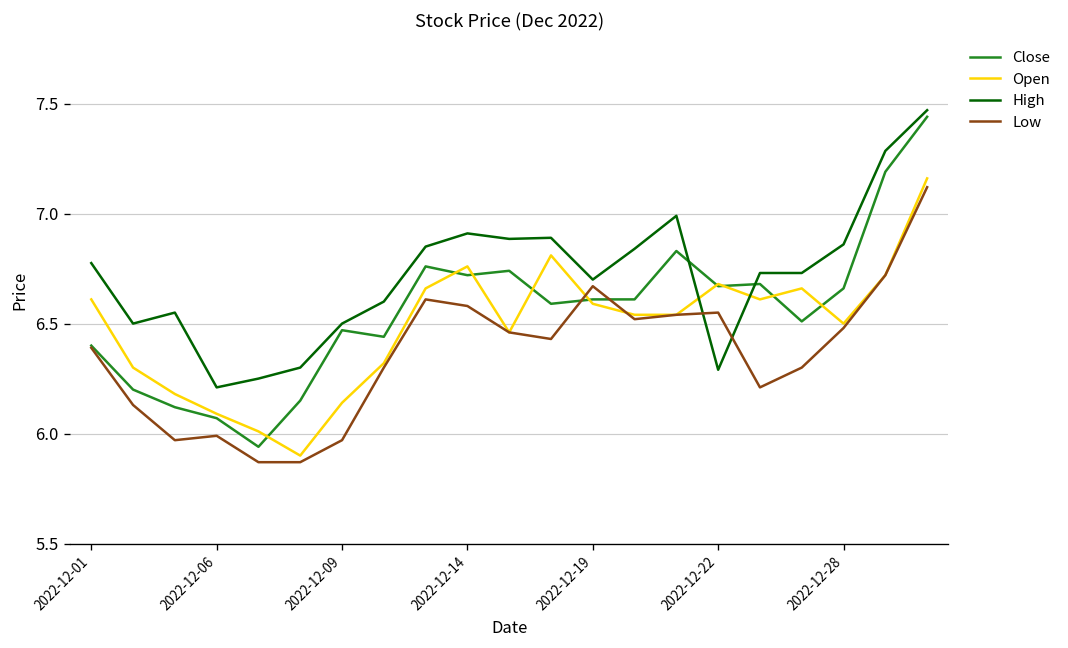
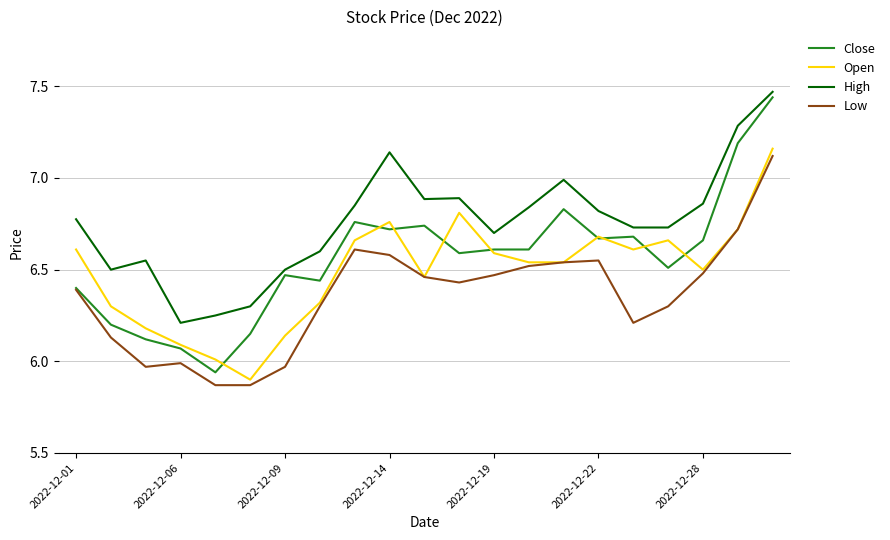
  {
    "Close": {
      "2022-12-06": 6.07,
      "2022-12-09": 6.47,
      "2022-12-14": 6.72,
      "2022-12-19": 6.61,
      "2022-12-28": 6.66
    },
    "Open": {
      "2022-12-01": 6.61,
      "2022-12-06": 6.09,
      "2022-12-09": 6.14,
      "2022-12-14": 6.76,
      "2022-12-19": 6.59,
      "2022-12-28": 6.50
    },
    "High": {
      "2022-12-01": 6.78,
      "2022-12-06": 6.21,
      "2022-12-09": 6.50,
-     "2022-12-14": 6.91,
+     "2022-12-14": 7.14,
      "2022-12-19": 6.70,
-     "2022-12-22": 6.29,
+     "2022-12-22": 6.82,
      "2022-12-28": 6.86
    },
    "Low": {
      "2022-12-06": 5.99,
      "2022-12-09": 5.97,
      "2022-12-14": 6.58,
-     "2022-12-19": 6.67,
+     "2022-12-19": 6.47,
      "2022-12-22": 6.55,
      "2022-12-28": 6.48
    }
  }
